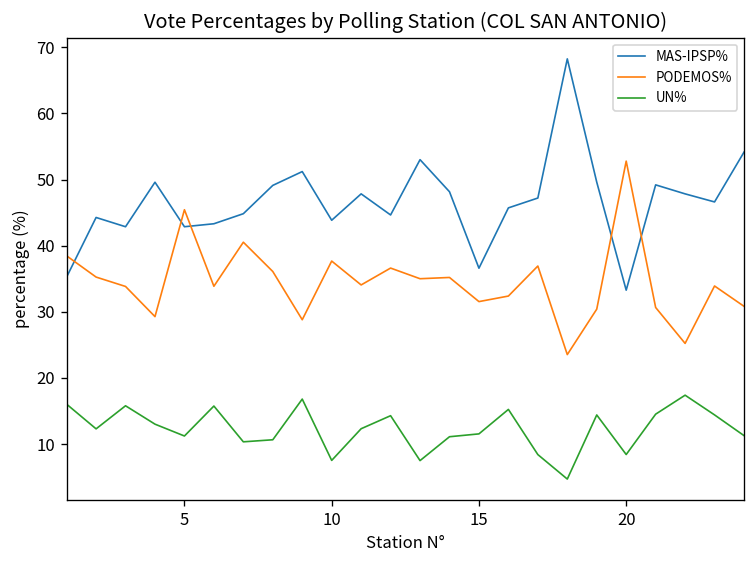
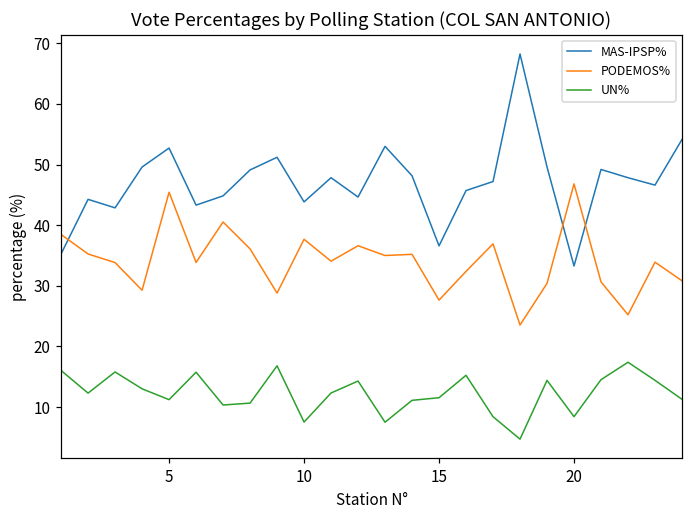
  {
    "MAS-IPSP%": {
-     "5": 43,
+     "5": 53,
      "10": 44,
      "15": 37,
      "20": 33
    },
    "PODEMOS%": {
      "5": 45,
      "10": 38,
-     "15": 32,
-     "20": 53
+     "15": 28,
+     "20": 47
    },
    "UN%": {
      "5": 11,
      "10": 8,
      "15": 12,
      "20": 8
    }
  }
